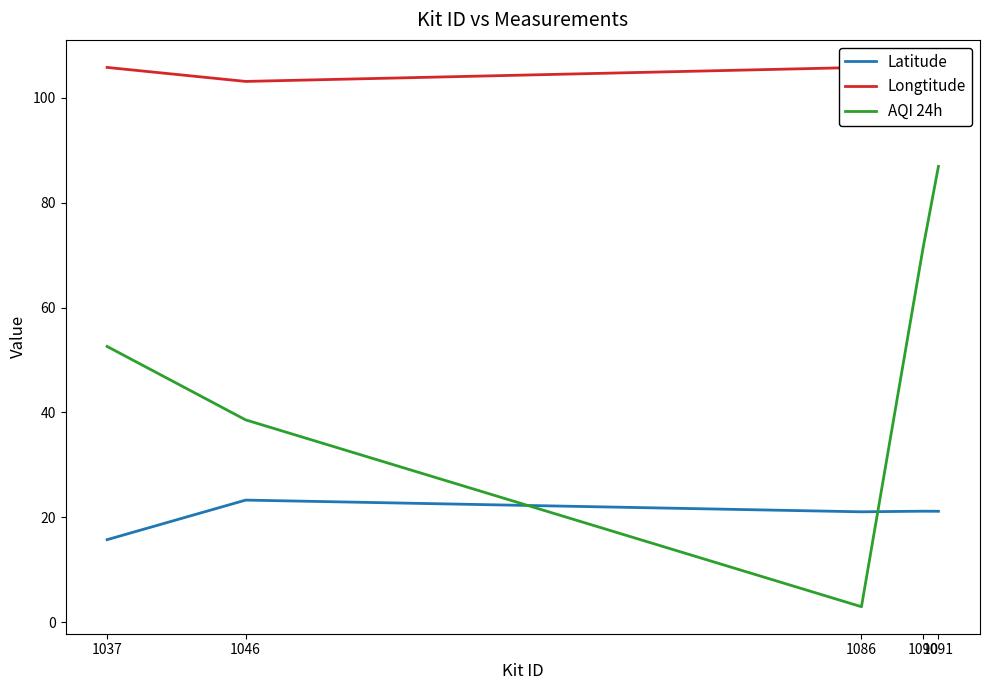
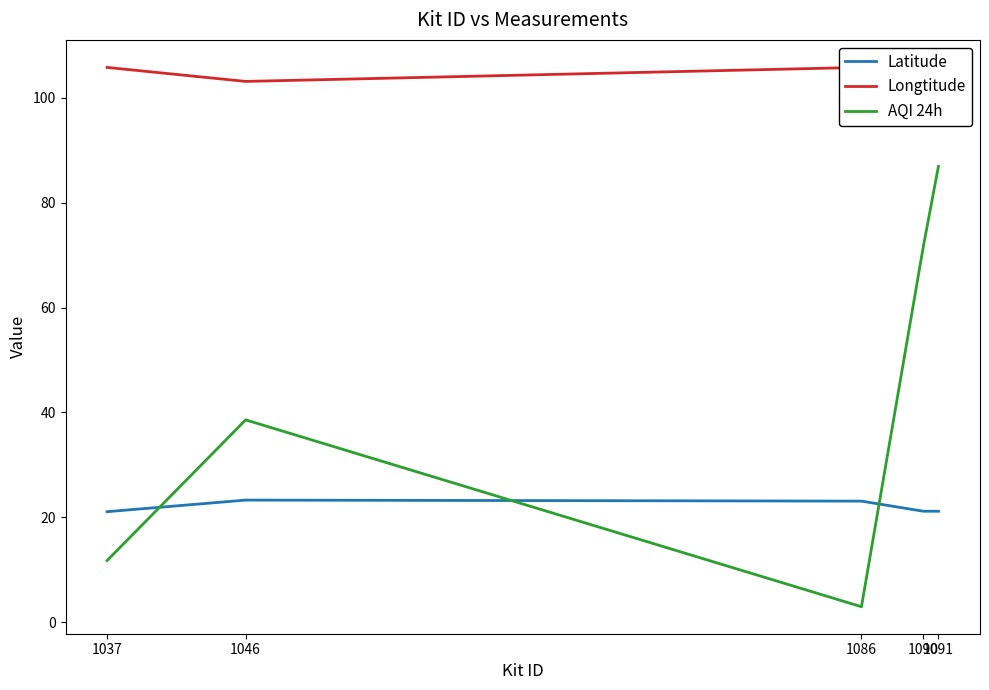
  {
    "Latitude": {
-     "1037": 16,
+     "1037": 21,
      "1046": 23,
-     "1086": 21
+     "1086": 23
    },
    "Longtitude": {
      "1037": 106,
      "1046": 103
    },
    "AQI 24h": {
-     "1037": 53,
+     "1037": 12,
      "1046": 39,
      "1086": 3
    }
  }
